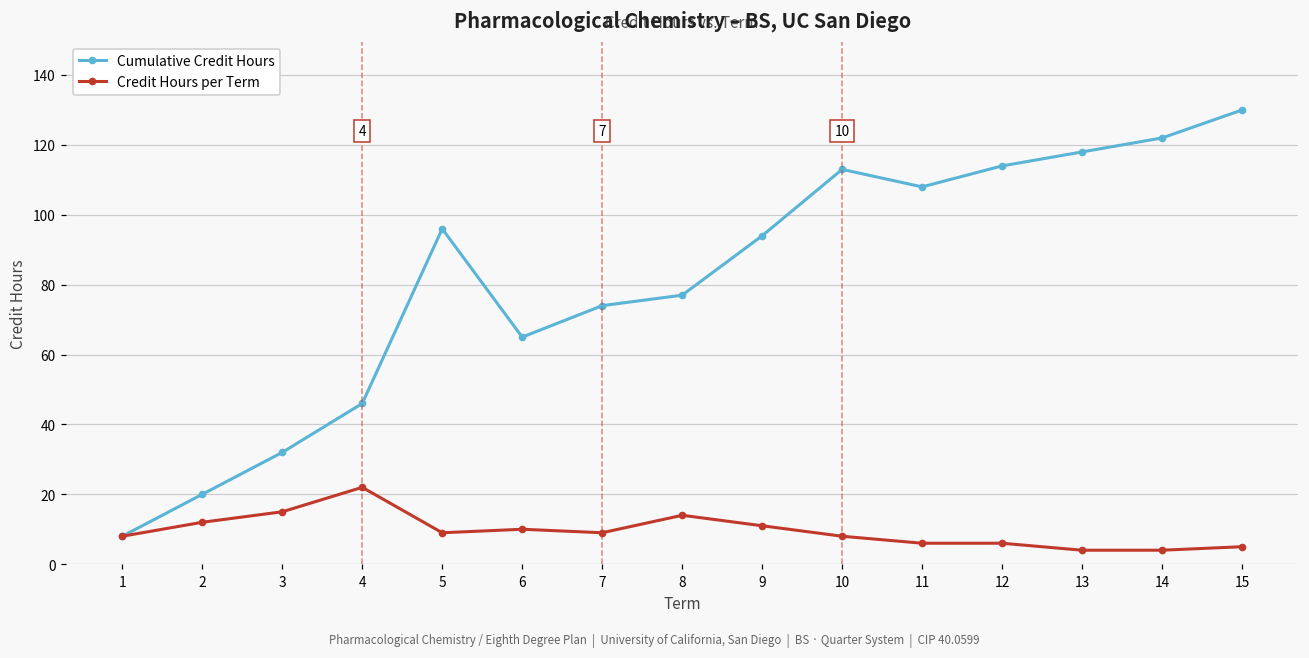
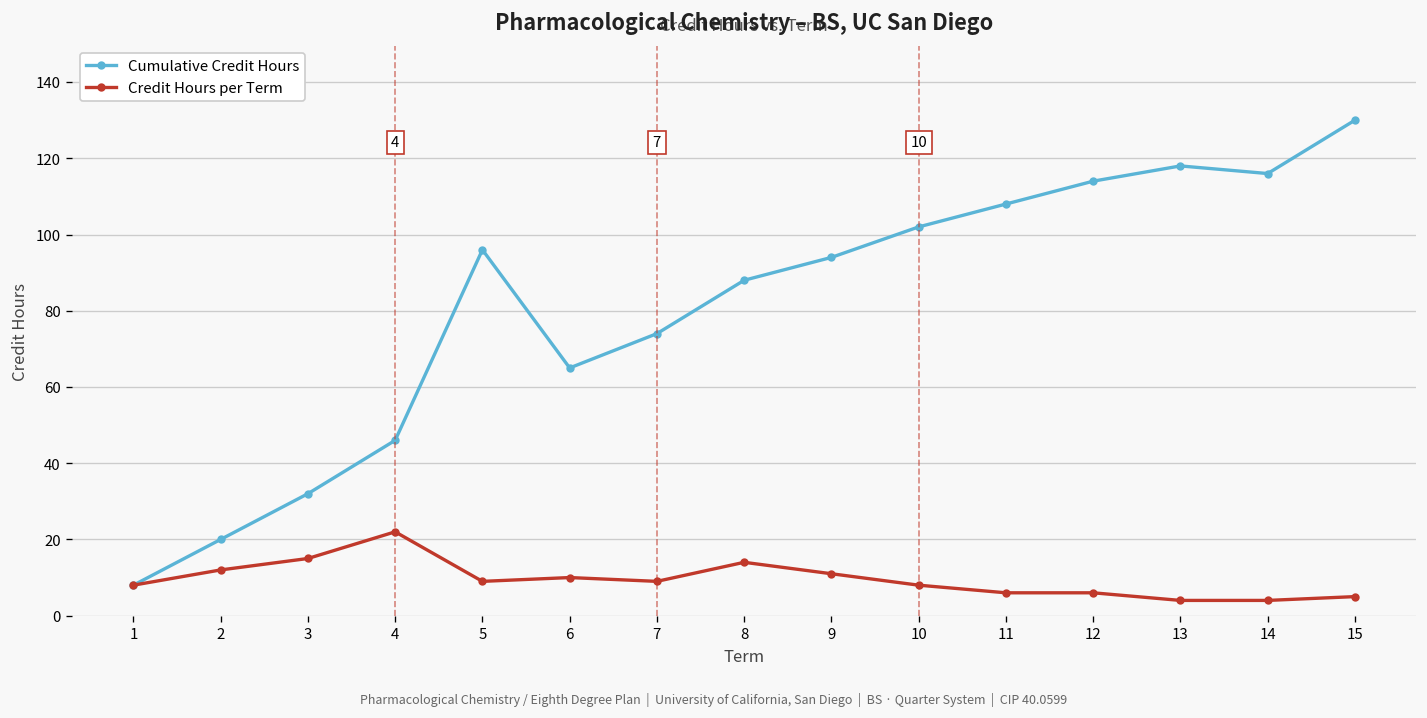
  {
    "Cumulative Credit Hours": {
      "2": 20,
      "3": 32,
      "4": 46,
      "5": 96,
      "6": 65,
      "7": 74,
-     "8": 77,
+     "8": 88,
      "9": 94,
-     "10": 113,
+     "10": 102,
      "11": 108,
      "12": 114,
      "13": 118,
-     "14": 122,
+     "14": 116,
      "15": 130
    },
    "Credit Hours per Term": {
      "2": 12,
      "3": 15,
      "4": 22,
      "5": 9,
      "6": 10,
      "7": 9,
      "8": 14,
      "9": 11,
      "10": 8,
      "11": 6,
      "12": 6,
      "13": 4,
      "14": 4,
      "15": 5
    }
  }
